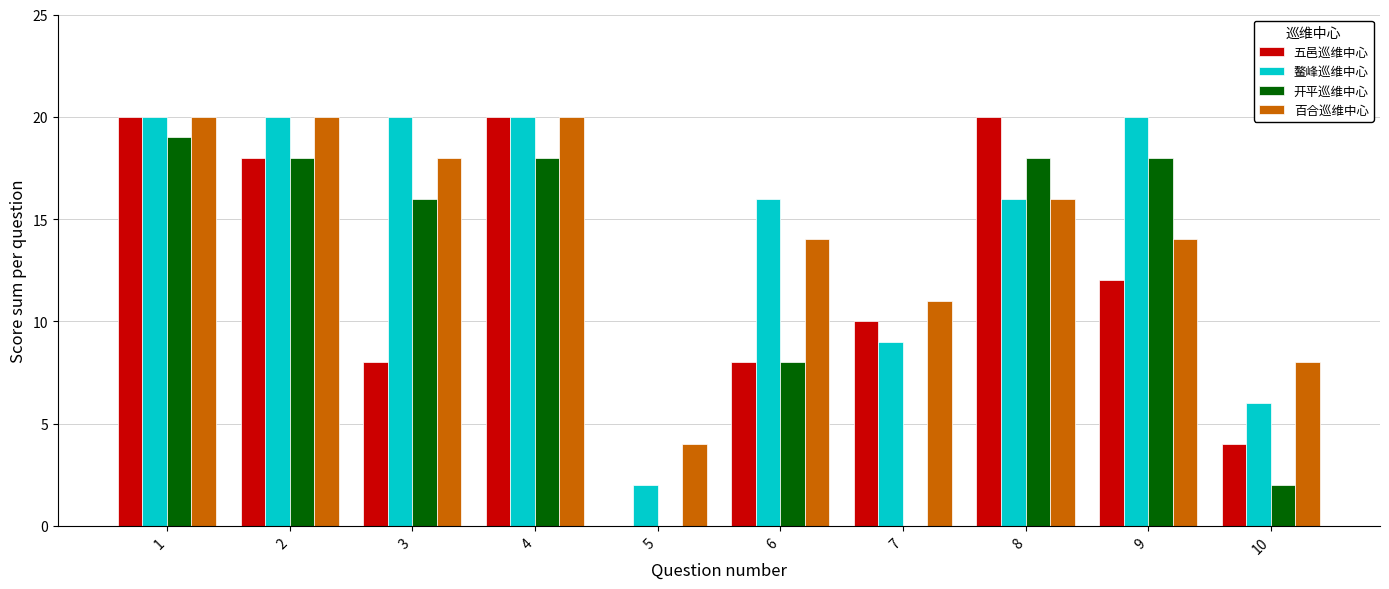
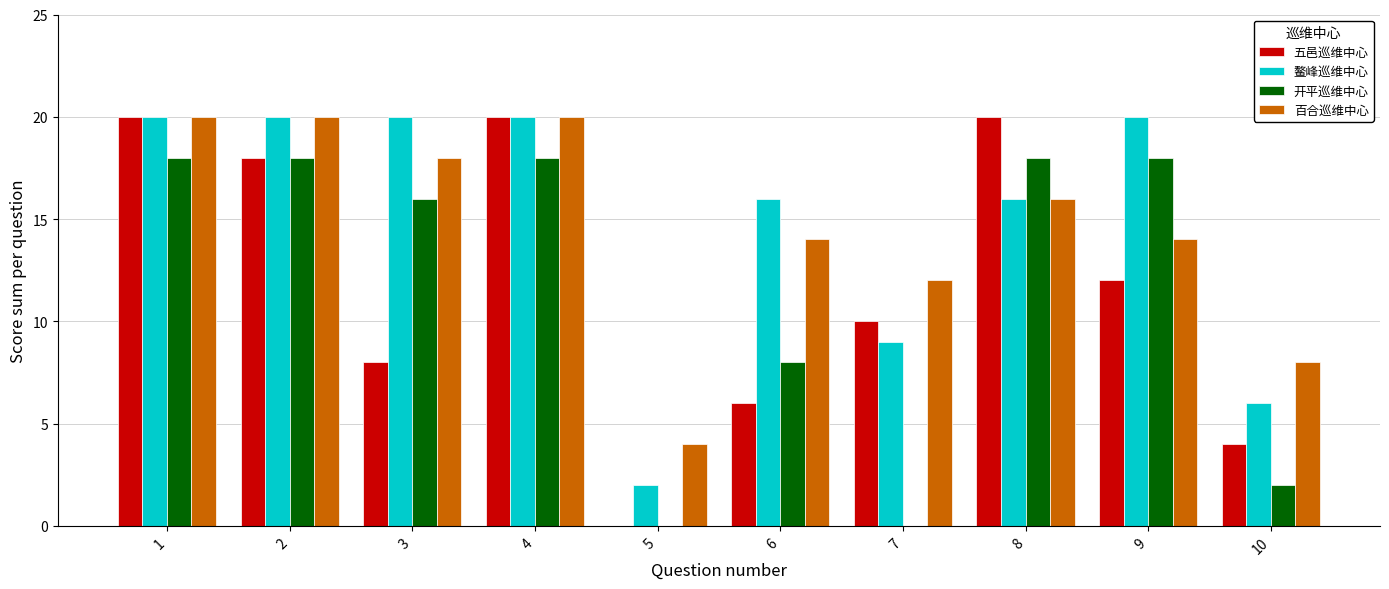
  {
    "五邑巡维中心": {
      "1": 20,
      "2": 18,
      "3": 8,
      "4": 20,
      "5": 0,
-     "6": 8,
+     "6": 6,
      "7": 10,
      "8": 20,
      "9": 12,
      "10": 4
    },
    "鳌峰巡维中心": {
      "1": 20,
      "2": 20,
      "3": 20,
      "4": 20,
      "5": 2,
      "6": 16,
      "7": 9,
      "8": 16,
      "9": 20,
      "10": 6
    },
    "开平巡维中心": {
-     "1": 19,
+     "1": 18,
      "2": 18,
      "3": 16,
      "4": 18,
      "5": 0,
      "6": 8,
      "7": 0,
      "8": 18,
      "9": 18,
      "10": 2
    },
    "百合巡维中心": {
      "1": 20,
      "2": 20,
      "3": 18,
      "4": 20,
      "5": 4,
      "6": 14,
-     "7": 11,
+     "7": 12,
      "8": 16,
      "9": 14,
      "10": 8
    }
  }
